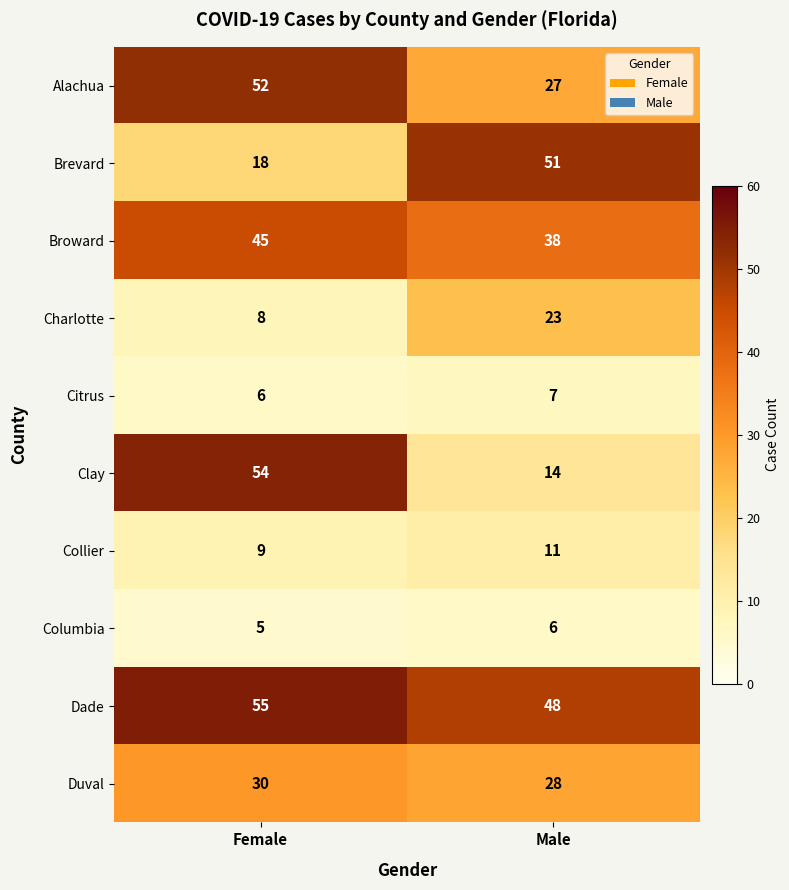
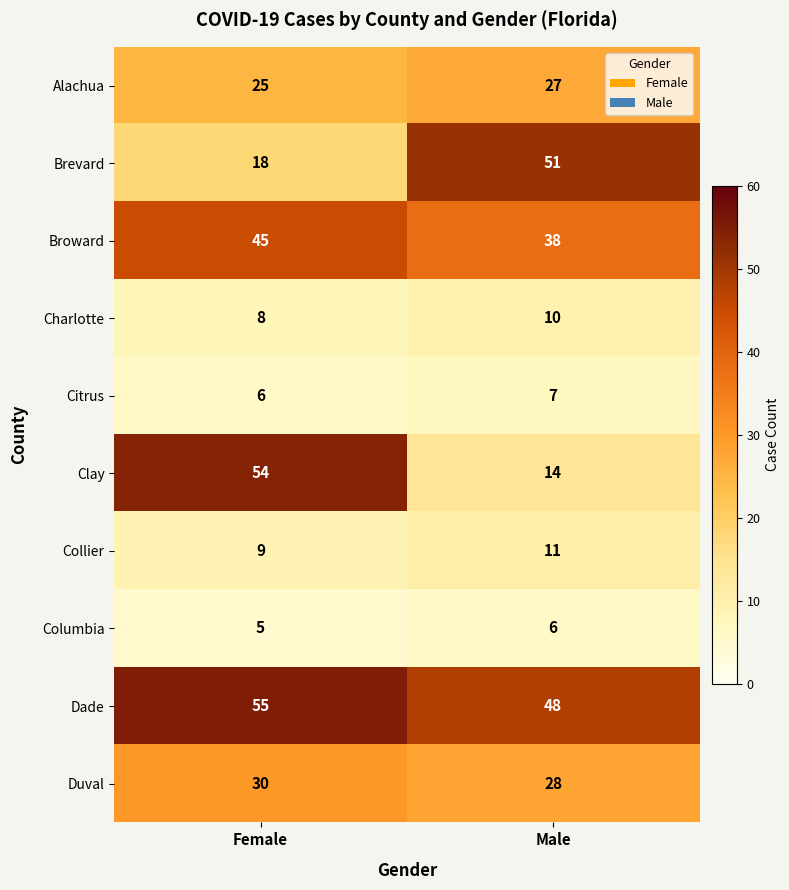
  {
    "Alachua": {
-     "Female": 52,
+     "Female": 25,
      "Male": 27
    },
    "Brevard": {
      "Female": 18,
      "Male": 51
    },
    "Broward": {
      "Female": 45,
      "Male": 38
    },
    "Charlotte": {
      "Female": 8,
-     "Male": 23
+     "Male": 10
    },
    "Citrus": {
      "Female": 6,
      "Male": 7
    },
    "Clay": {
      "Female": 54,
      "Male": 14
    },
    "Collier": {
      "Female": 9,
      "Male": 11
    },
    "Columbia": {
      "Female": 5,
      "Male": 6
    },
    "Dade": {
      "Female": 55,
      "Male": 48
    },
    "Duval": {
      "Female": 30,
      "Male": 28
    }
  }
